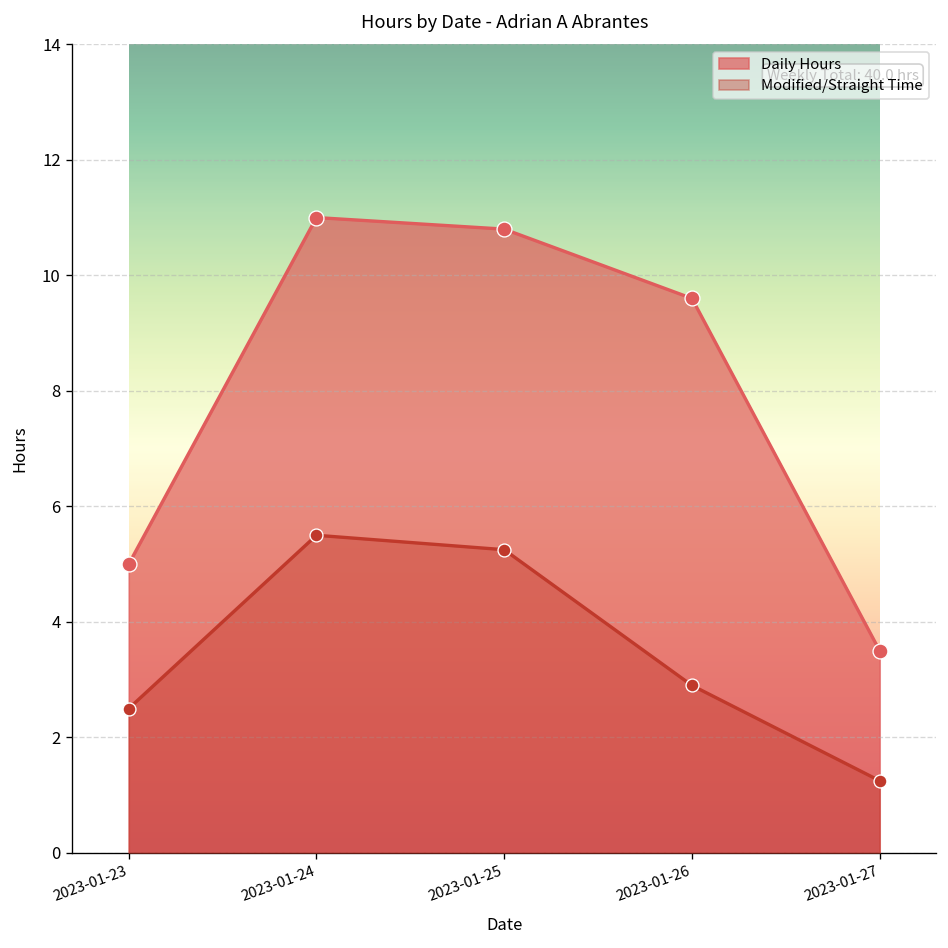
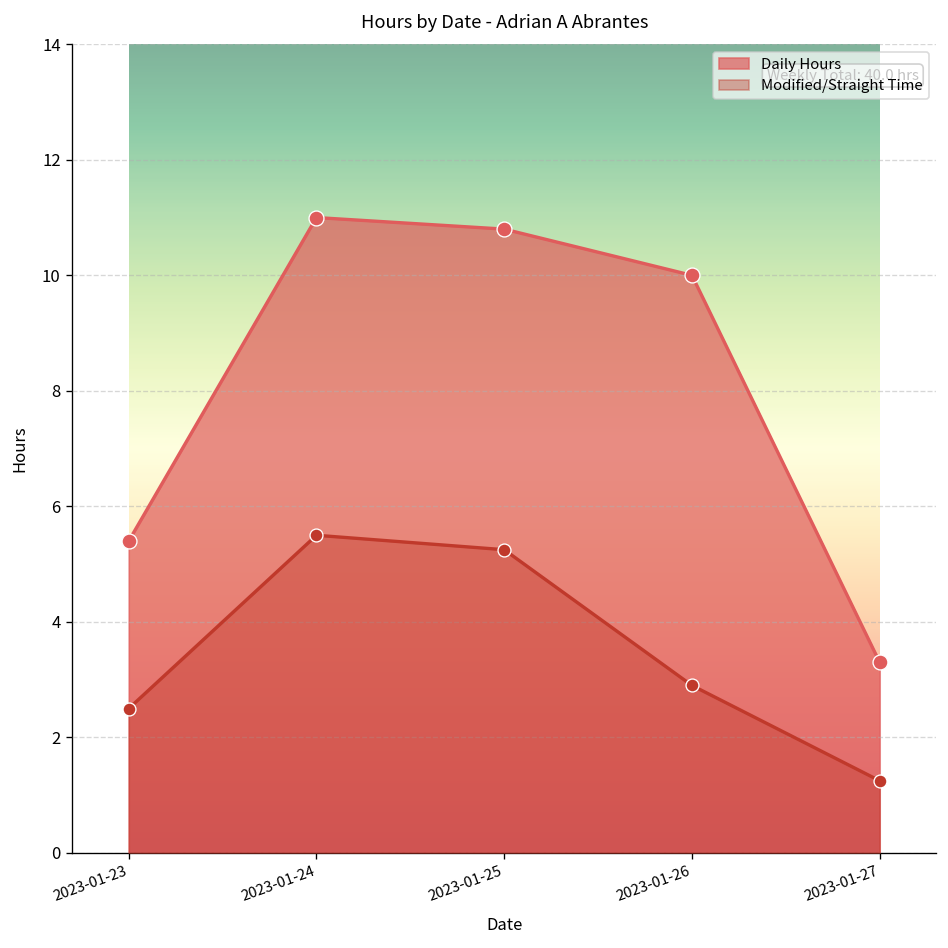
  {
    "Daily Hours": {
-     "2023-01-23": 5.0,
+     "2023-01-23": 5.4,
      "2023-01-24": 11.0,
      "2023-01-25": 10.8,
-     "2023-01-26": 9.6,
-     "2023-01-27": 3.5
+     "2023-01-26": 10.0,
+     "2023-01-27": 3.3
    },
    "Modified/Straight Time": {
      "2023-01-23": 2.5,
      "2023-01-24": 5.5,
      "2023-01-25": 5.3,
      "2023-01-26": 2.9,
      "2023-01-27": 1.3
    }
  }
